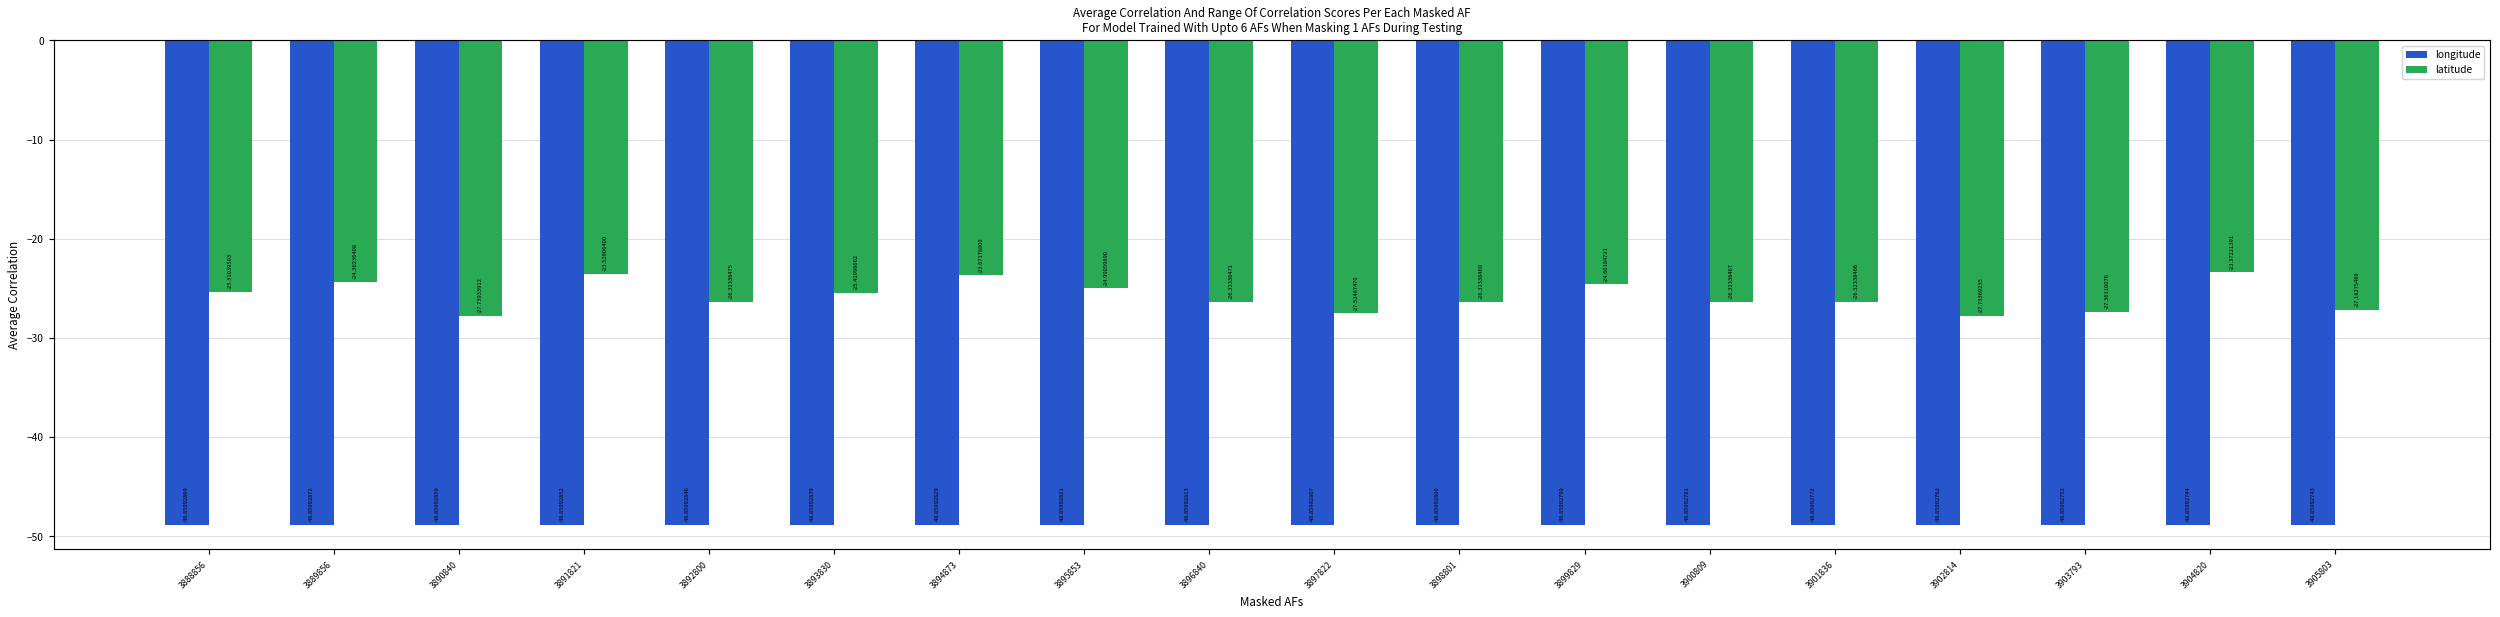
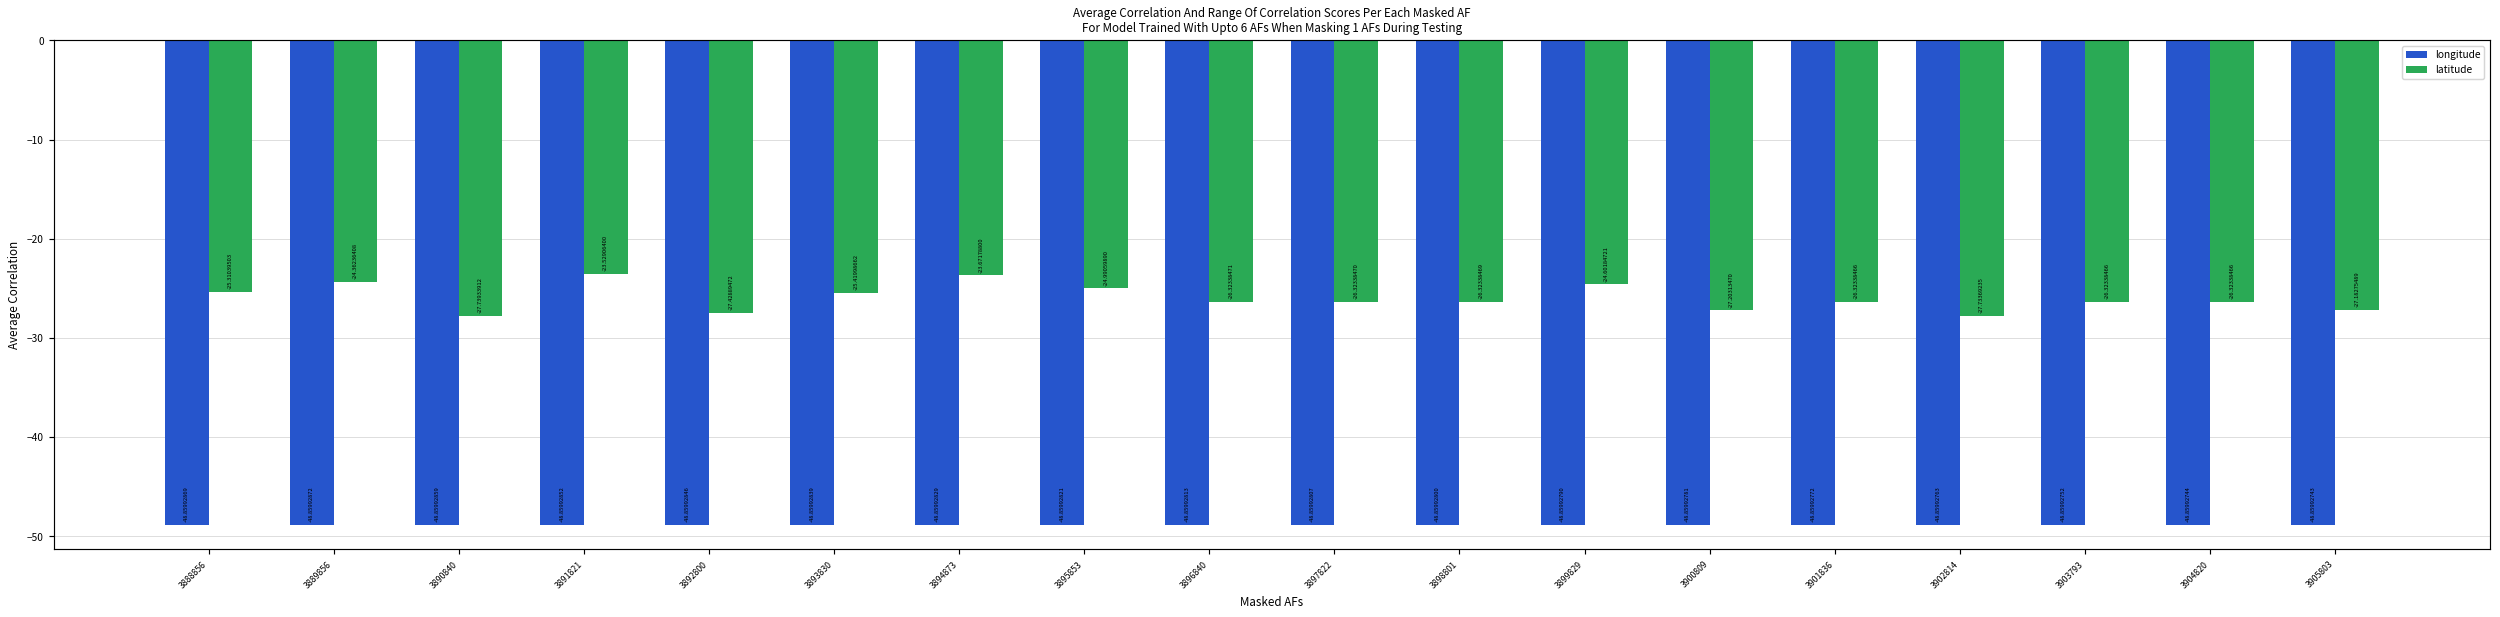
  {
    "longitude": {
      "3888856": -48.85992869,
      "3889856": -48.85992872,
      "3890840": -48.85992859,
      "3891821": -48.85992852,
      "3892800": -48.85992846,
      "3893830": -48.85992839,
      "3894873": -48.85992829,
      "3895853": -48.85992821,
      "3896840": -48.85992813,
      "3897822": -48.85992807,
      "3898801": -48.85992800,
      "3899829": -48.85992790,
      "3900809": -48.85992781,
      "3901836": -48.85992772,
      "3902814": -48.85992763,
      "3903793": -48.85992752,
      "3904820": -48.85992744,
      "3905803": -48.85992743
    },
    "latitude": {
      "3888856": -25.31039503,
      "3889856": -24.36236408,
      "3890840": -27.73933912,
      "3891821": -23.52906400,
-     "3892800": -26.32338475,
+     "3892800": -27.42889472,
      "3893830": -25.41998662,
      "3894873": -23.67178800,
      "3895853": -24.99059890,
      "3896840": -26.32338471,
-     "3897822": -27.52487470,
+     "3897822": -26.32338470,
      "3898801": -26.32338469,
      "3899829": -24.60184721,
-     "3900809": -26.32338467,
+     "3900809": -27.20313470,
      "3901836": -26.32338466,
      "3902814": -27.73369235,
-     "3903793": -27.36110076,
-     "3904820": -23.37221391,
+     "3903793": -26.32338466,
+     "3904820": -26.32338466,
      "3905803": -27.18275489
    }
  }
